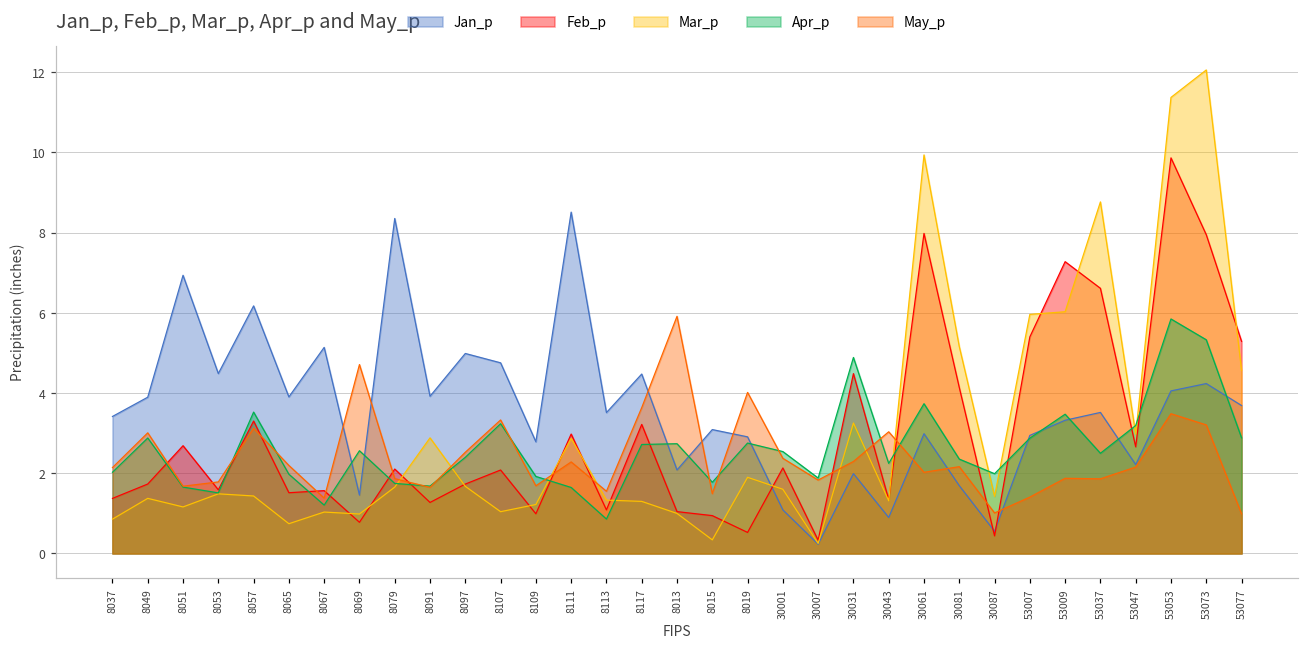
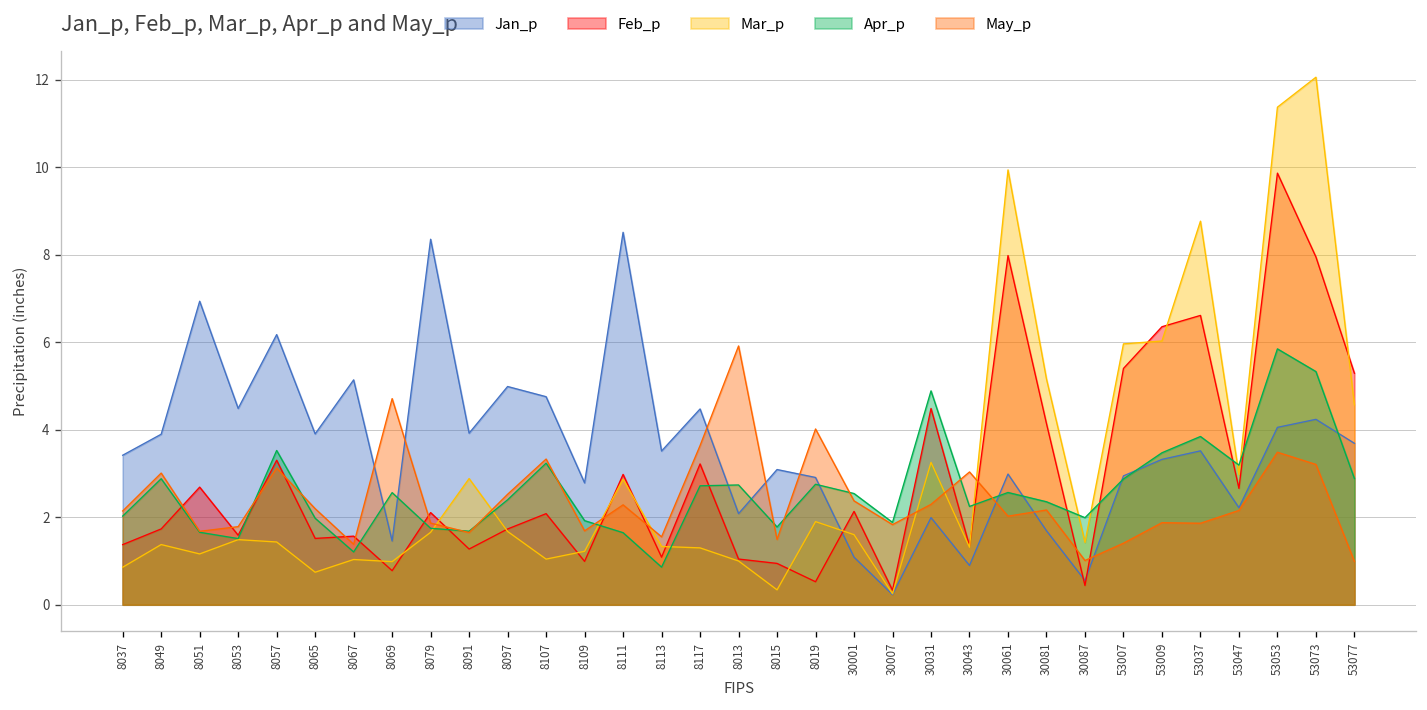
  {
    "Jan_p": {
      "8037": 3.4,
      "8049": 3.9,
      "8051": 6.9,
      "8053": 4.5,
      "8057": 6.2,
      "8065": 3.9,
      "8067": 5.1,
      "8069": 1.5,
      "8079": 8.4,
      "8091": 3.9,
      "8097": 5.0,
      "8107": 4.8,
      "8109": 2.8,
      "8111": 8.5,
      "8113": 3.5,
      "8117": 4.5,
      "8013": 2.1,
      "8015": 3.1,
      "8019": 2.9,
      "30001": 1.1,
      "30031": 2.0,
      "30043": 0.9,
      "30061": 3.0,
      "30081": 1.7,
      "30087": 0.6,
      "53007": 2.9,
      "53009": 3.3,
      "53037": 3.5,
      "53053": 4.1,
      "53073": 4.2,
      "53077": 3.7
    },
    "Feb_p": {
      "8037": 1.4,
      "8049": 1.7,
      "8051": 2.7,
      "8053": 1.6,
      "8057": 3.3,
      "8065": 1.5,
      "8067": 1.6,
      "8069": 0.8,
      "8079": 2.1,
      "8091": 1.3,
      "8107": 2.1,
      "8109": 1.0,
      "8111": 3.0,
      "8113": 1.1,
      "8117": 3.2,
      "8015": 0.9,
      "8019": 0.5,
      "30001": 2.1,
      "30007": 0.3,
      "30031": 4.5,
      "30061": 8.0,
      "30081": 4.1,
      "30087": 0.4,
      "53007": 5.4,
-     "53009": 7.3,
+     "53009": 6.4,
      "53037": 6.6,
      "53047": 2.7,
      "53053": 9.9,
      "53073": 7.9,
      "53077": 5.3
    },
    "Apr_p": {
      "8037": 2.0,
      "8049": 2.9,
      "8057": 3.5,
      "8065": 2.0,
      "8067": 1.2,
      "8069": 2.6,
      "8079": 1.7,
      "8097": 2.4,
      "8107": 3.2,
      "8109": 1.9,
      "8111": 1.6,
      "8113": 0.9,
      "8117": 2.7,
      "8013": 2.7,
      "8015": 1.8,
      "8019": 2.8,
      "30001": 2.5,
      "30031": 4.9,
      "30043": 2.2,
-     "30061": 3.7,
+     "30061": 2.6,
      "30081": 2.4,
      "30087": 2.0,
      "53007": 2.9,
      "53009": 3.5,
-     "53037": 2.5,
+     "53037": 3.8,
      "53047": 3.2,
      "53053": 5.8,
      "53073": 5.3,
      "53077": 2.9
    }
  }
